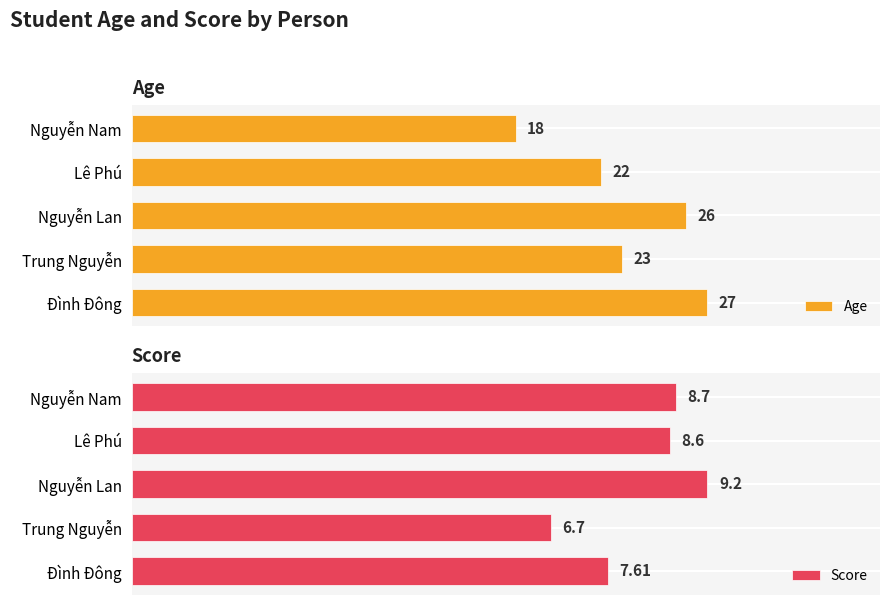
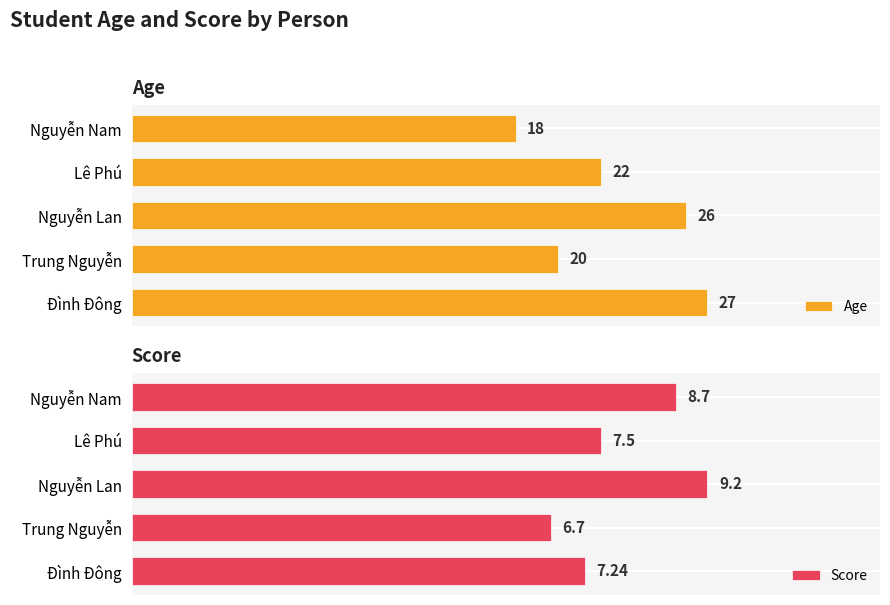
  {
    "Age": {
      "Nguyễn Nam": 18,
      "Lê Phú": 22,
      "Nguyễn Lan": 26,
-     "Trung Nguyễn": 23,
+     "Trung Nguyễn": 20,
      "Đình Đông": 27
    },
    "Score": {
      "Nguyễn Nam": 8.7,
-     "Lê Phú": 8.6,
+     "Lê Phú": 7.5,
      "Nguyễn Lan": 9.2,
      "Trung Nguyễn": 6.7,
-     "Đình Đông": 7.61
+     "Đình Đông": 7.24
    }
  }
